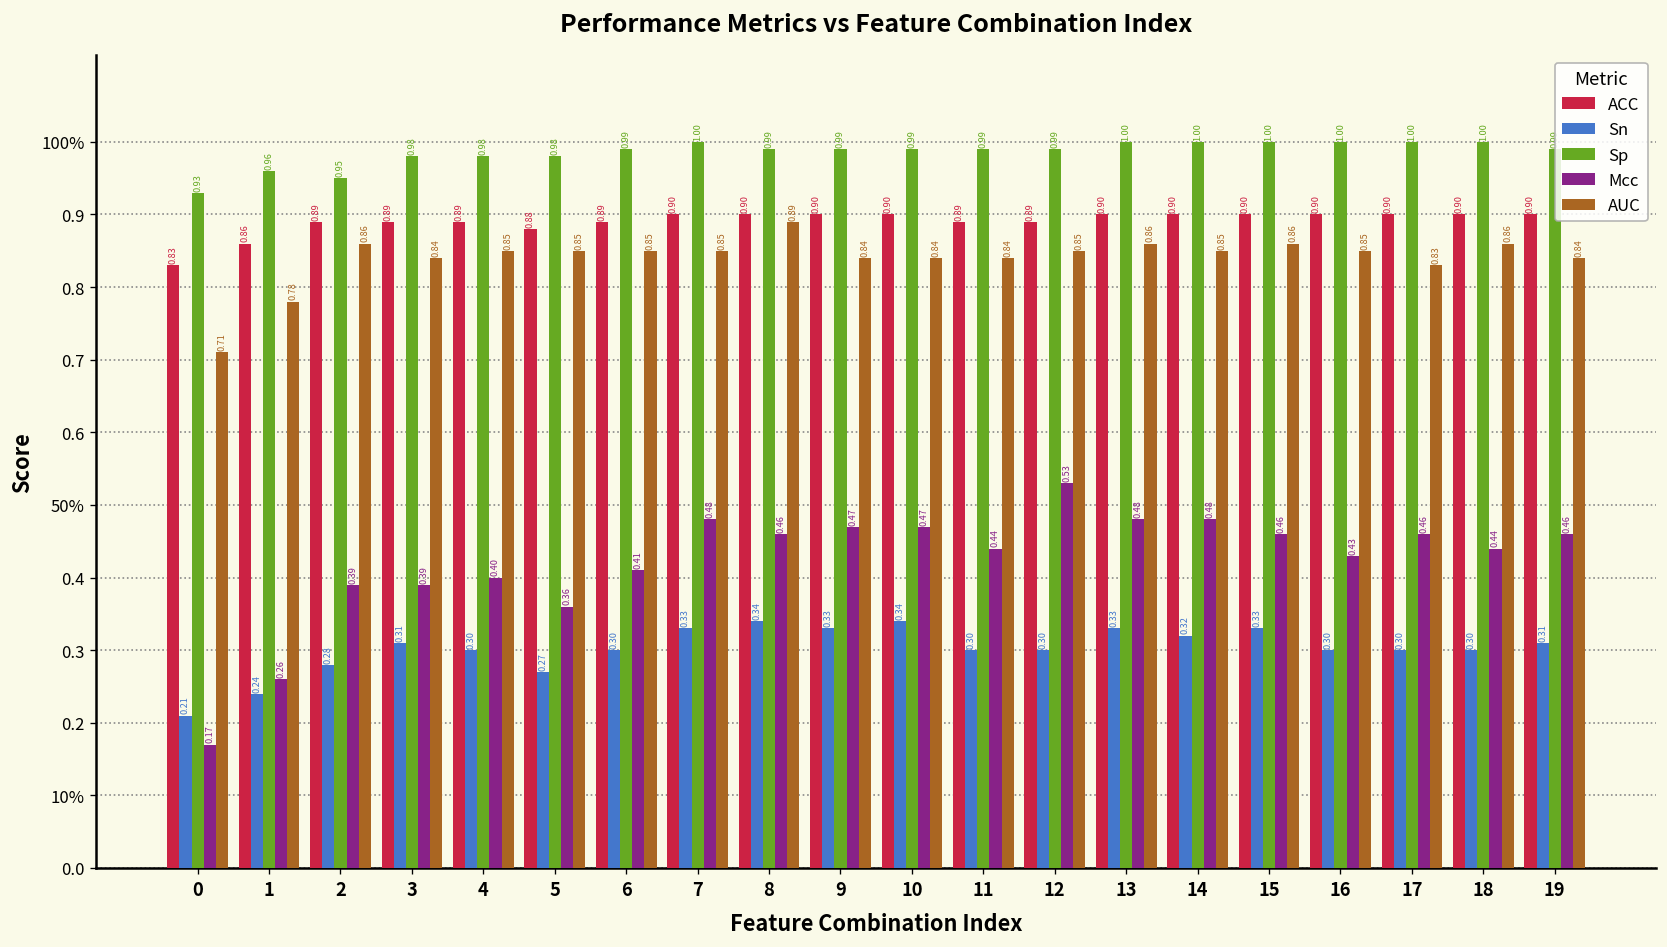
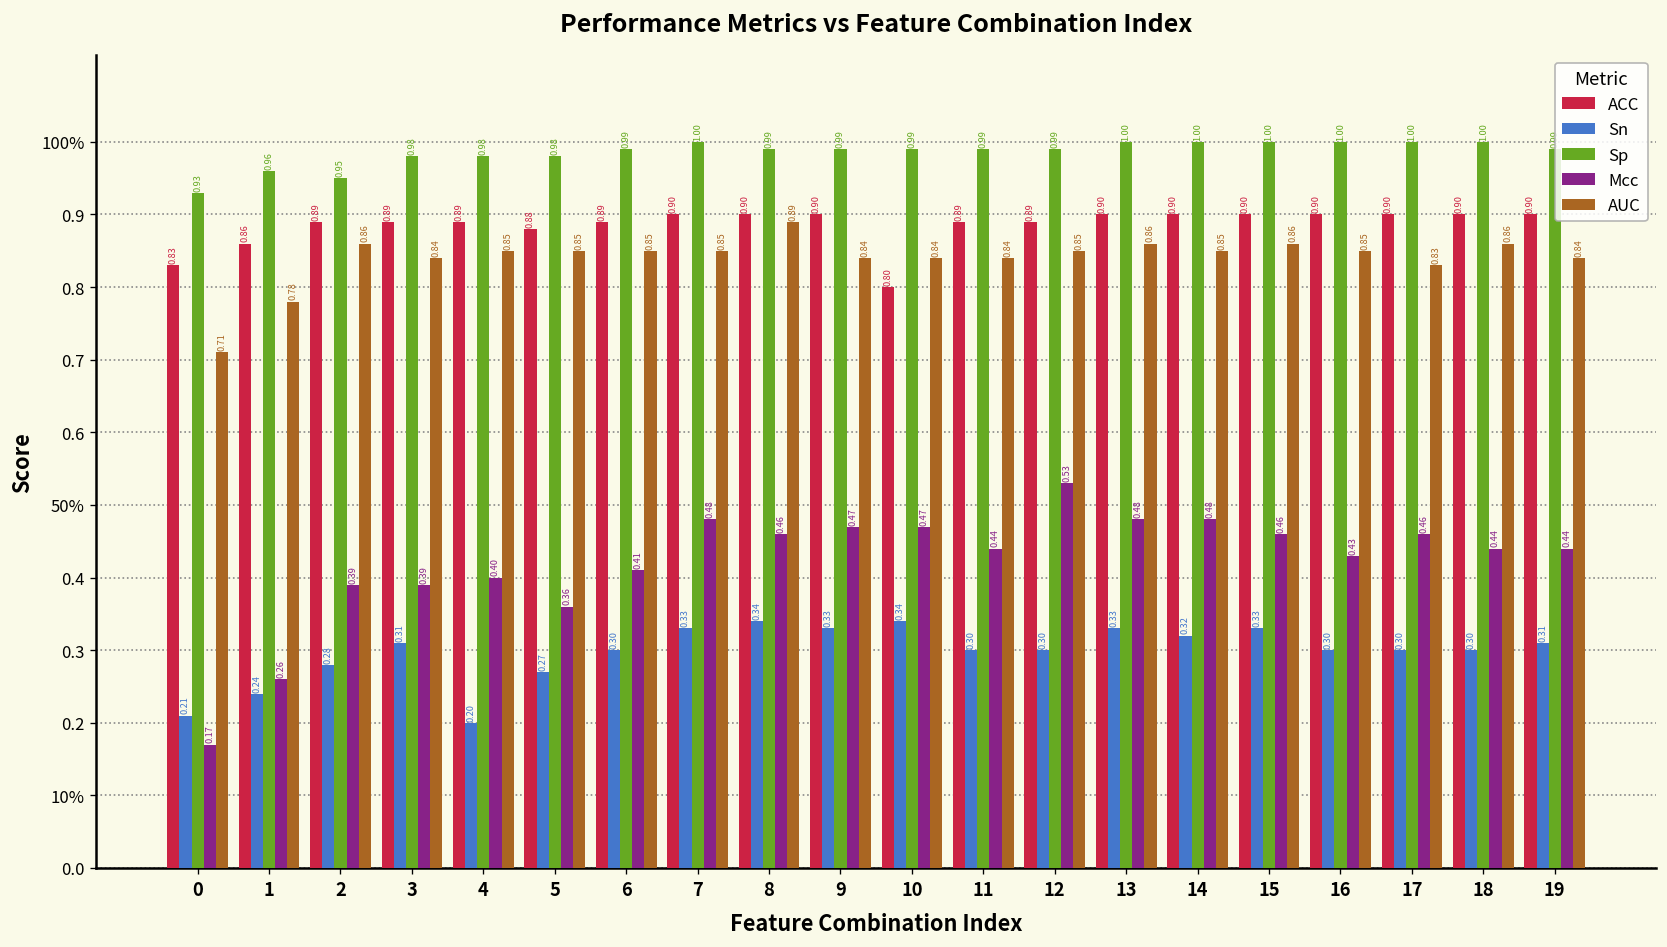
  {
    "ACC": {
      "0": 0.83,
      "1": 0.86,
      "2": 0.89,
      "3": 0.89,
      "4": 0.89,
      "5": 0.88,
      "6": 0.89,
      "7": 0.90,
      "8": 0.90,
      "9": 0.90,
-     "10": 0.90,
+     "10": 0.80,
      "11": 0.89,
      "12": 0.89,
      "13": 0.90,
      "14": 0.90,
      "15": 0.90,
      "16": 0.90,
      "17": 0.90,
      "18": 0.90,
      "19": 0.90
    },
    "Sn": {
      "0": 0.21,
      "1": 0.24,
      "2": 0.28,
      "3": 0.31,
-     "4": 0.30,
+     "4": 0.20,
      "5": 0.27,
      "6": 0.30,
      "7": 0.33,
      "8": 0.34,
      "9": 0.33,
      "10": 0.34,
      "11": 0.30,
      "12": 0.30,
      "13": 0.33,
      "14": 0.32,
      "15": 0.33,
      "16": 0.30,
      "17": 0.30,
      "18": 0.30,
      "19": 0.31
    },
    "Sp": {
      "0": 0.93,
      "1": 0.96,
      "2": 0.95,
      "3": 0.98,
      "4": 0.98,
      "5": 0.98,
      "6": 0.99,
      "7": 1.00,
      "8": 0.99,
      "9": 0.99,
      "10": 0.99,
      "11": 0.99,
      "12": 0.99,
      "13": 1.00,
      "14": 1.00,
      "15": 1.00,
      "16": 1.00,
      "17": 1.00,
      "18": 1.00
    },
    "Mcc": {
      "0": 0.17,
      "1": 0.26,
      "2": 0.39,
      "3": 0.39,
      "4": 0.40,
      "5": 0.36,
      "6": 0.41,
      "7": 0.48,
      "8": 0.46,
      "9": 0.47,
      "10": 0.47,
      "11": 0.44,
      "12": 0.53,
      "13": 0.48,
      "14": 0.48,
      "15": 0.46,
      "16": 0.43,
      "17": 0.46,
      "18": 0.44,
-     "19": 0.46
+     "19": 0.44
    },
    "AUC": {
      "0": 0.71,
      "1": 0.78,
      "2": 0.86,
      "3": 0.84,
      "4": 0.85,
      "5": 0.85,
      "6": 0.85,
      "7": 0.85,
      "8": 0.89,
      "9": 0.84,
      "10": 0.84,
      "11": 0.84,
      "12": 0.85,
      "13": 0.86,
      "14": 0.85,
      "15": 0.86,
      "16": 0.85,
      "17": 0.83,
      "18": 0.86,
      "19": 0.84
    }
  }
